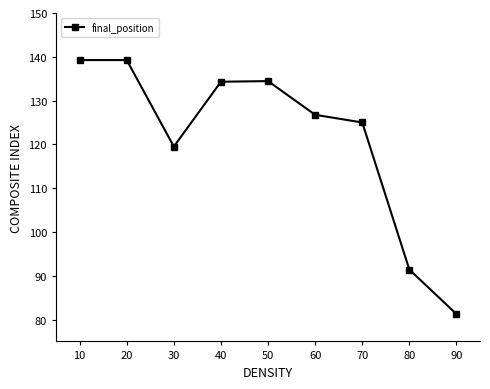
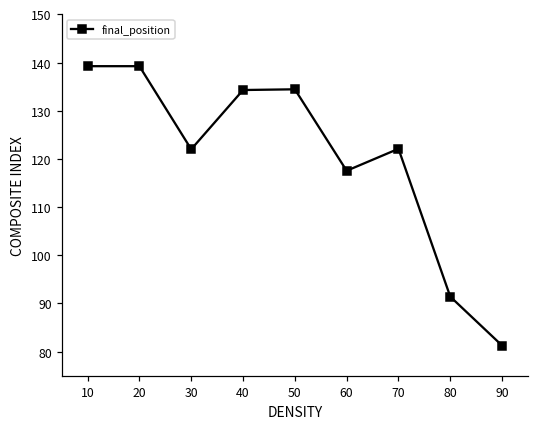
  {
    "10": 139,
    "20": 139,
-   "30": 120,
+   "30": 122,
    "40": 134,
    "50": 134,
-   "60": 127,
-   "70": 125,
+   "60": 118,
+   "70": 122,
    "80": 91,
    "90": 81
  }
